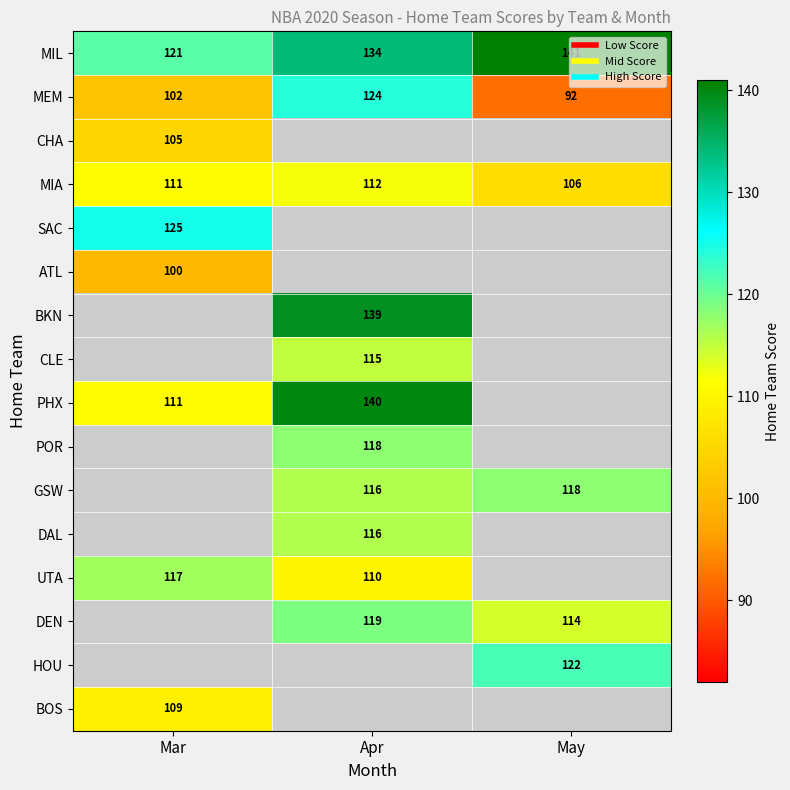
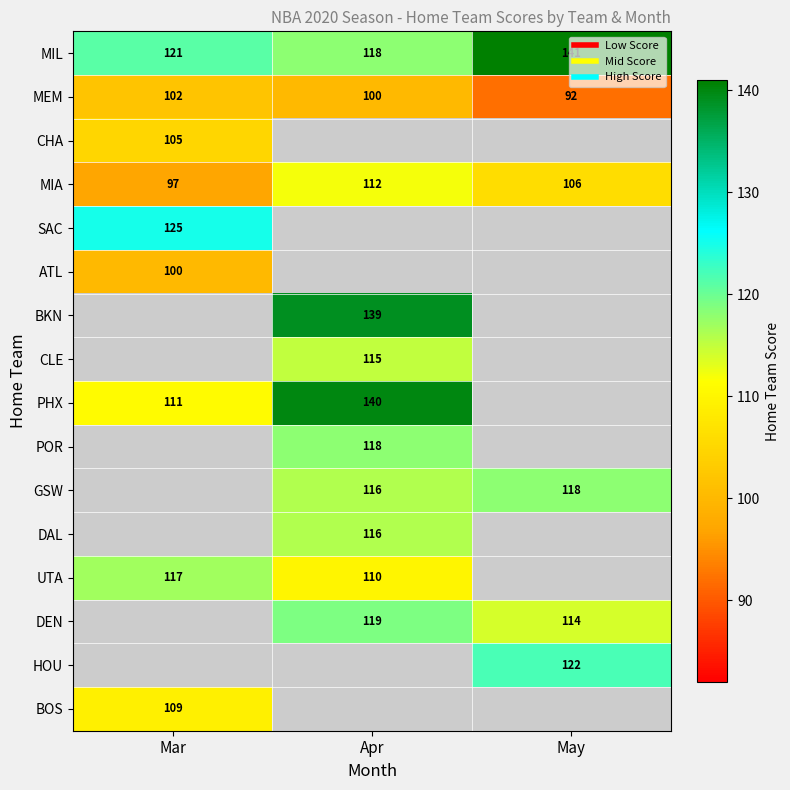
  {
    "MIL": {
      "Mar": 121,
-     "Apr": 134
+     "Apr": 118
    },
    "MEM": {
      "Mar": 102,
-     "Apr": 124,
+     "Apr": 100,
      "May": 92
    },
    "CHA": {
      "Mar": 105
    },
    "MIA": {
-     "Mar": 111,
+     "Mar": 97,
      "Apr": 112,
      "May": 106
    },
    "SAC": {
      "Mar": 125
    },
    "ATL": {
      "Mar": 100
    },
    "BKN": {
      "Apr": 139
    },
    "CLE": {
      "Apr": 115
    },
    "PHX": {
      "Mar": 111,
      "Apr": 140
    },
    "POR": {
      "Apr": 118
    },
    "GSW": {
      "Apr": 116,
      "May": 118
    },
    "DAL": {
      "Apr": 116
    },
    "UTA": {
      "Mar": 117,
      "Apr": 110
    },
    "DEN": {
      "Apr": 119,
      "May": 114
    },
    "HOU": {
      "May": 122
    },
    "BOS": {
      "Mar": 109
    }
  }
